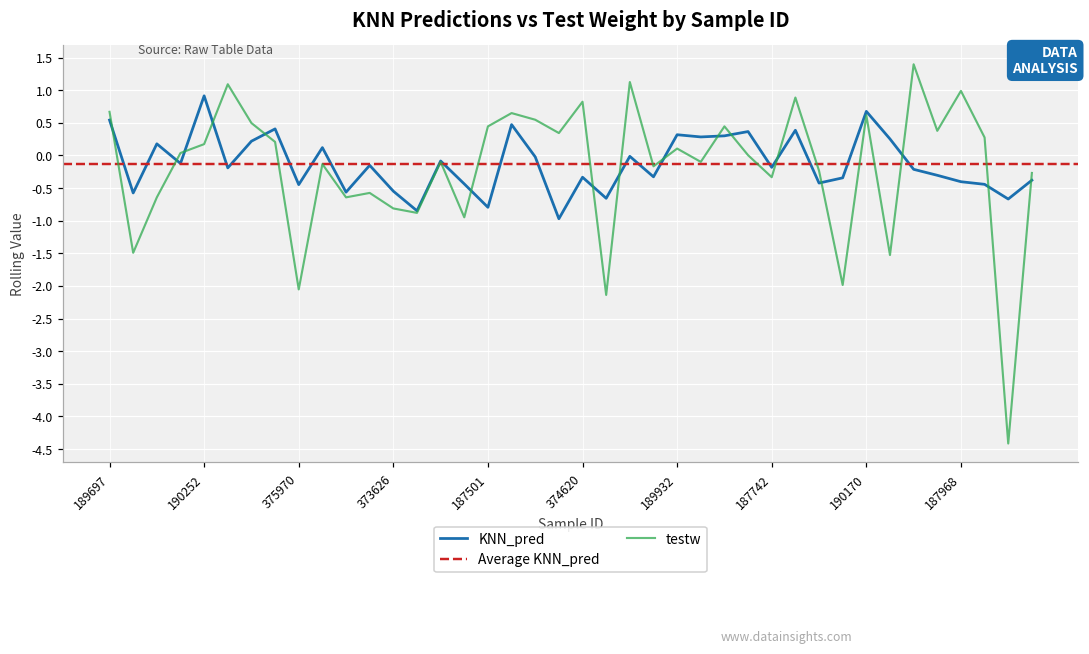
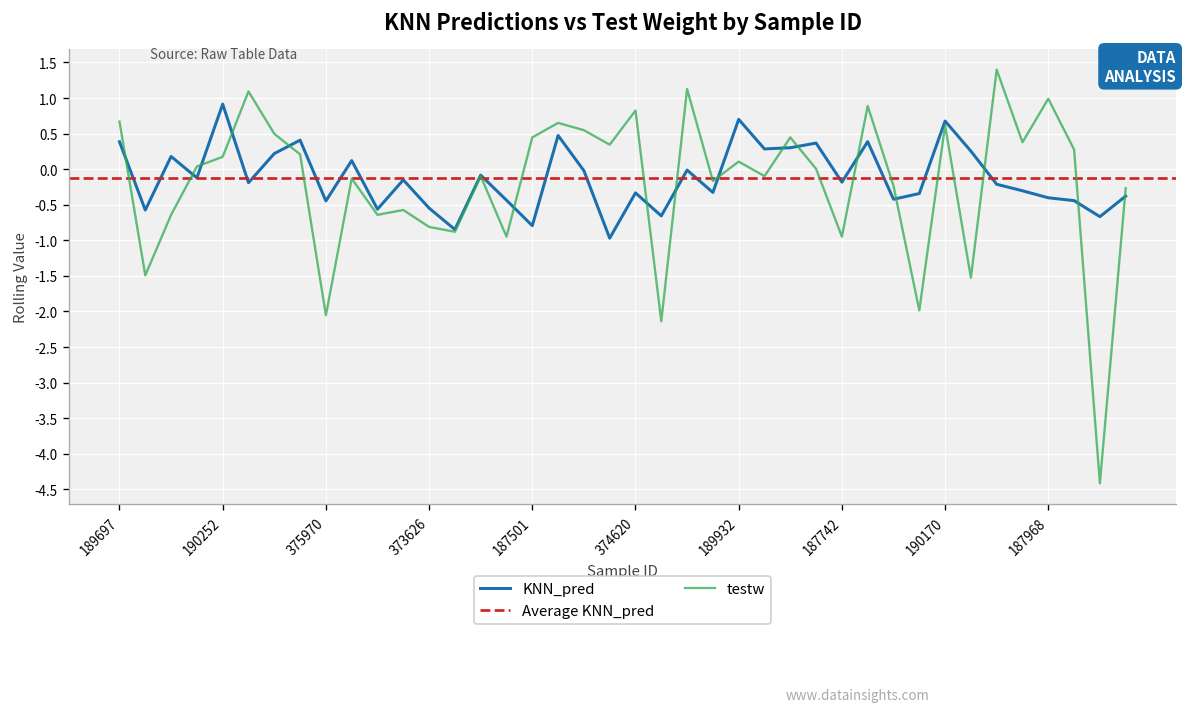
  {
    "KNN_pred": {
-     "189697": 0.5,
+     "189697": 0.4,
      "190252": 0.9,
      "375970": -0.4,
      "373626": -0.5,
      "187501": -0.8,
      "374620": -0.3,
-     "189932": 0.3,
+     "189932": 0.7,
      "187742": -0.2,
      "190170": 0.7,
      "187968": -0.4
    },
    "testw": {
      "189697": 0.7,
      "190252": 0.2,
      "375970": -2.1,
      "373626": -0.8,
      "187501": 0.4,
      "374620": 0.8,
      "189932": 0.1,
-     "187742": -0.3,
+     "187742": -0.9,
      "190170": 0.6,
      "187968": 1.0
    }
  }
